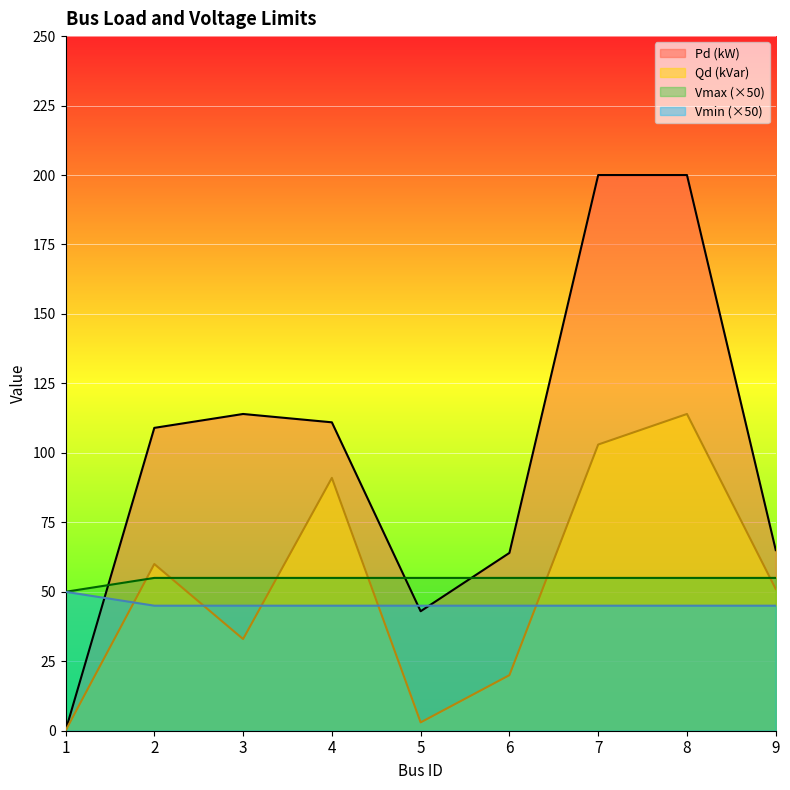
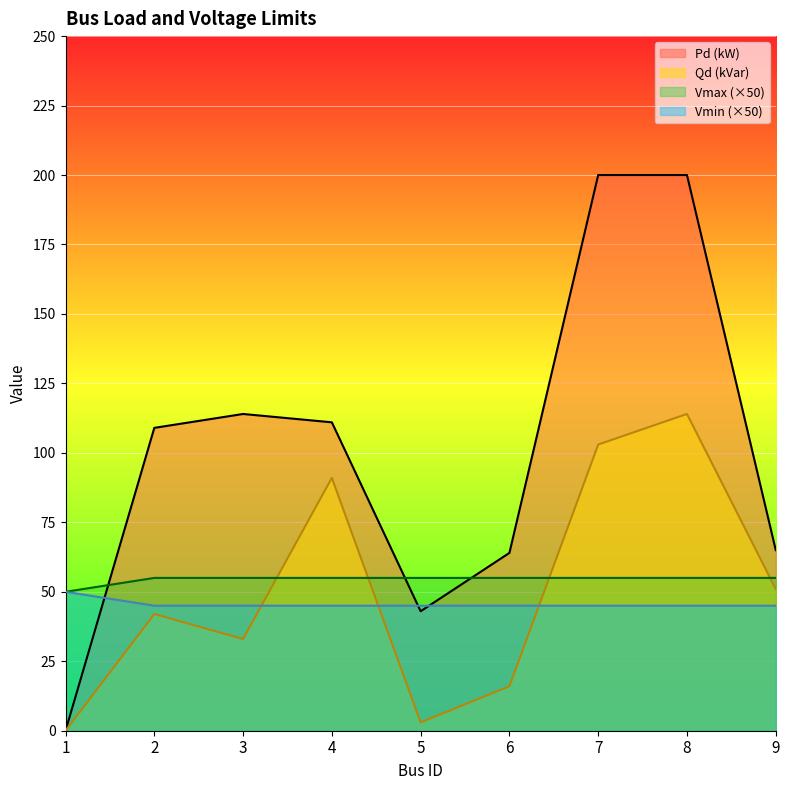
  {
    "Pd (kW)": {
      "2": 109,
      "3": 114,
      "4": 111,
      "5": 43,
      "6": 64,
      "7": 200,
      "8": 200,
      "9": 65
    },
    "Qd (kVar)": {
-     "2": 60,
+     "2": 42,
      "3": 33,
      "4": 91,
      "5": 3,
-     "6": 20,
+     "6": 16,
      "7": 103,
      "8": 114,
      "9": 51
    },
    "Vmax (×50)": {
      "2": 55,
      "3": 55,
      "4": 55,
      "5": 55,
      "6": 55,
      "7": 55,
      "8": 55,
      "9": 55
    },
    "Vmin (×50)": {
      "2": 45,
      "3": 45,
      "4": 45,
      "5": 45,
      "6": 45,
      "7": 45,
      "8": 45,
      "9": 45
    }
  }
